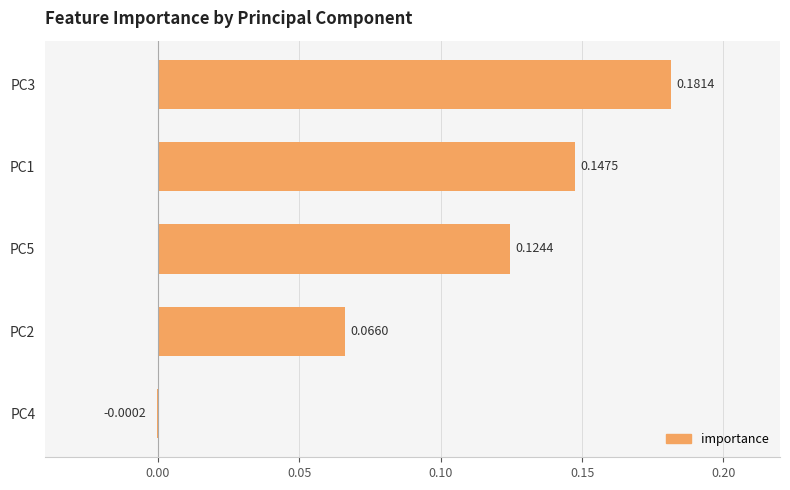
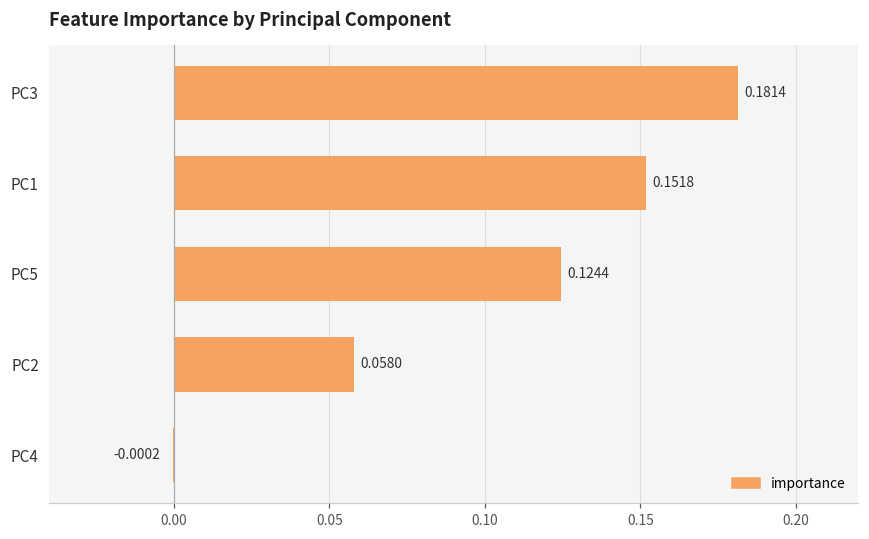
  {
    "PC3": 0.1814,
-   "PC1": 0.1475,
+   "PC1": 0.1518,
    "PC5": 0.1244,
-   "PC2": 0.0660,
+   "PC2": 0.0580,
    "PC4": -0.0002
  }
